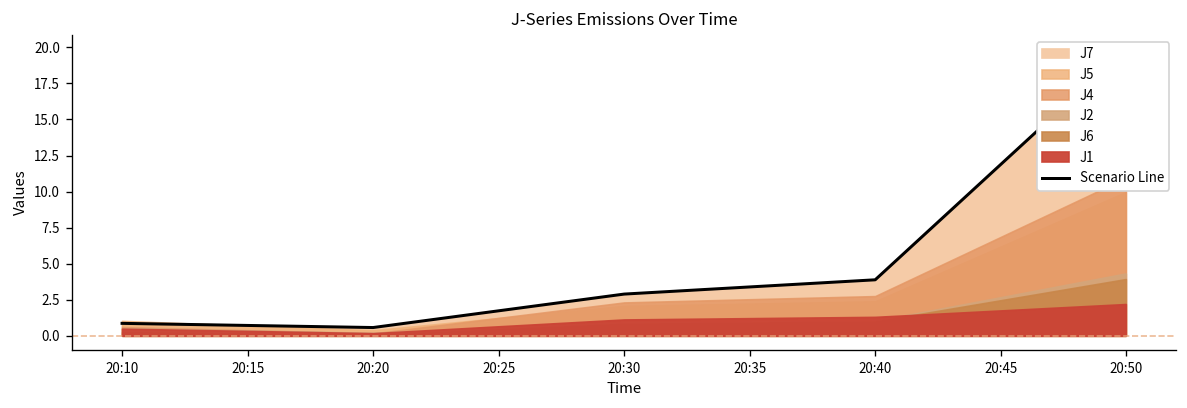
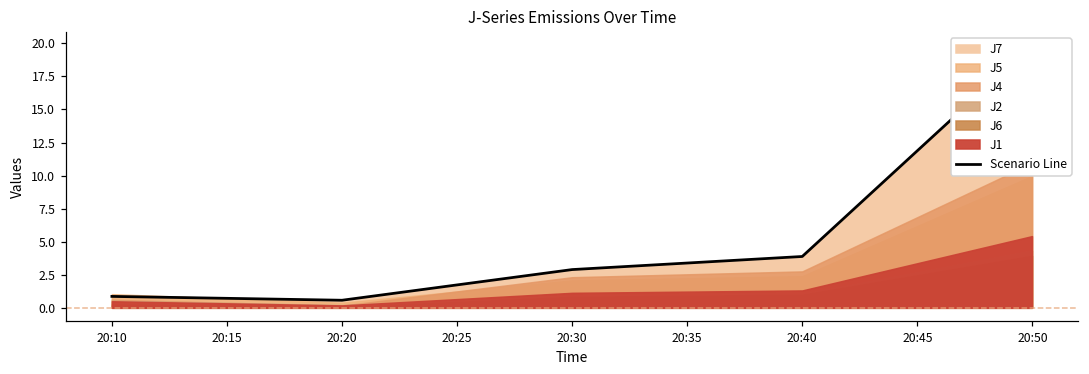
  {
    "J1": {
      "20:30": 1.1,
      "20:40": 1.3,
-     "20:50": 2.2
+     "20:50": 5.4
    }
  }
